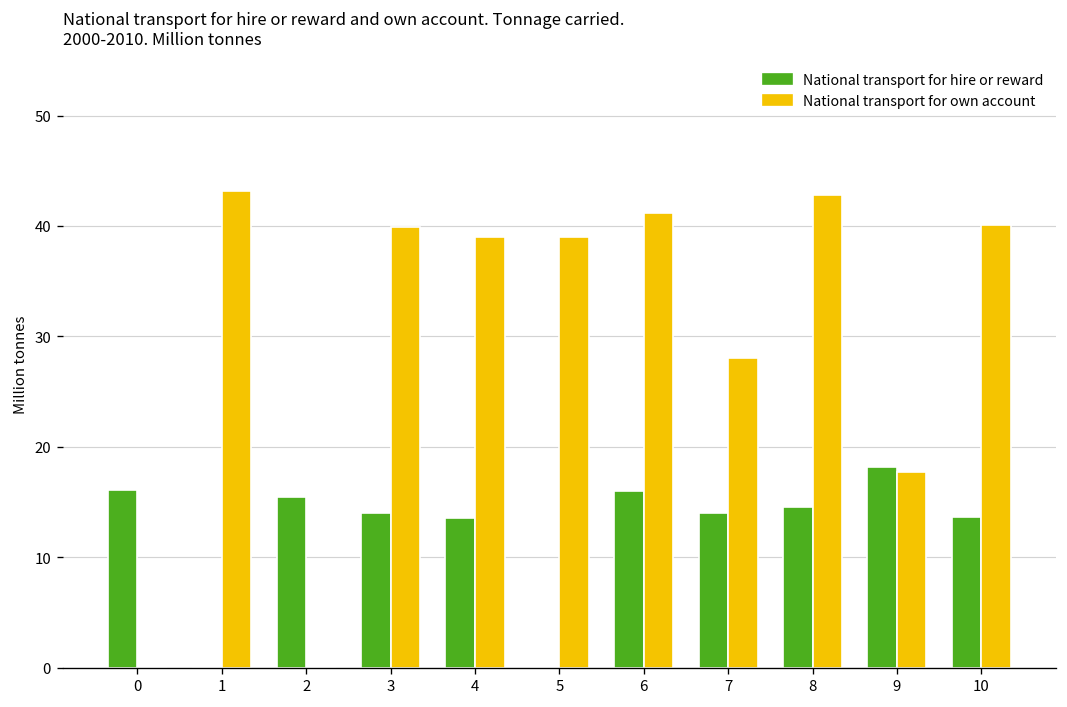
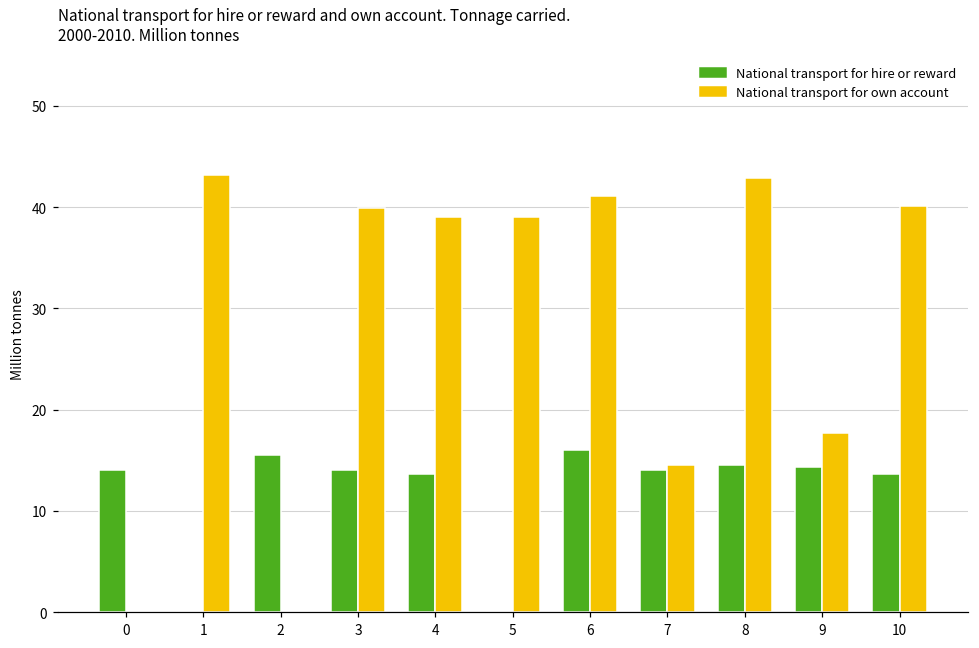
  {
    "National transport for hire or reward": {
-     "0": 16,
+     "0": 14,
      "1": 0,
      "2": 16,
      "3": 14,
      "4": 14,
      "5": 0,
      "6": 16,
      "7": 14,
      "8": 15,
-     "9": 18,
+     "9": 14,
      "10": 14
    },
    "National transport for own account": {
      "0": 0,
      "1": 43,
      "2": 0,
      "3": 40,
      "4": 39,
      "5": 39,
      "6": 41,
-     "7": 28,
+     "7": 15,
      "8": 43,
      "9": 18,
      "10": 40
    }
  }
